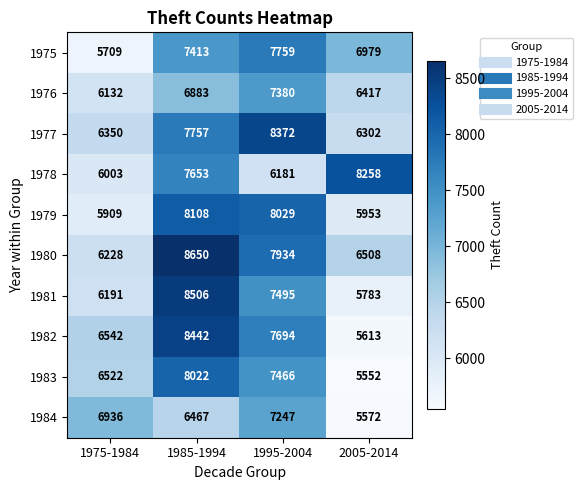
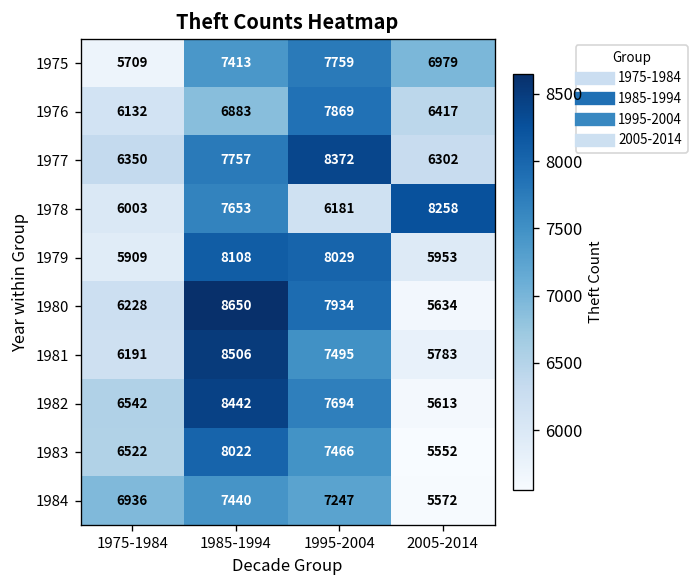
  {
    "1975": {
      "1975-1984": 5709,
      "1985-1994": 7413,
      "1995-2004": 7759,
      "2005-2014": 6979
    },
    "1976": {
      "1975-1984": 6132,
      "1985-1994": 6883,
-     "1995-2004": 7380,
+     "1995-2004": 7869,
      "2005-2014": 6417
    },
    "1977": {
      "1975-1984": 6350,
      "1985-1994": 7757,
      "1995-2004": 8372,
      "2005-2014": 6302
    },
    "1978": {
      "1975-1984": 6003,
      "1985-1994": 7653,
      "1995-2004": 6181,
      "2005-2014": 8258
    },
    "1979": {
      "1975-1984": 5909,
      "1985-1994": 8108,
      "1995-2004": 8029,
      "2005-2014": 5953
    },
    "1980": {
      "1975-1984": 6228,
      "1985-1994": 8650,
      "1995-2004": 7934,
-     "2005-2014": 6508
+     "2005-2014": 5634
    },
    "1981": {
      "1975-1984": 6191,
      "1985-1994": 8506,
      "1995-2004": 7495,
      "2005-2014": 5783
    },
    "1982": {
      "1975-1984": 6542,
      "1985-1994": 8442,
      "1995-2004": 7694,
      "2005-2014": 5613
    },
    "1983": {
      "1975-1984": 6522,
      "1985-1994": 8022,
      "1995-2004": 7466,
      "2005-2014": 5552
    },
    "1984": {
      "1975-1984": 6936,
-     "1985-1994": 6467,
+     "1985-1994": 7440,
      "1995-2004": 7247,
      "2005-2014": 5572
    }
  }
